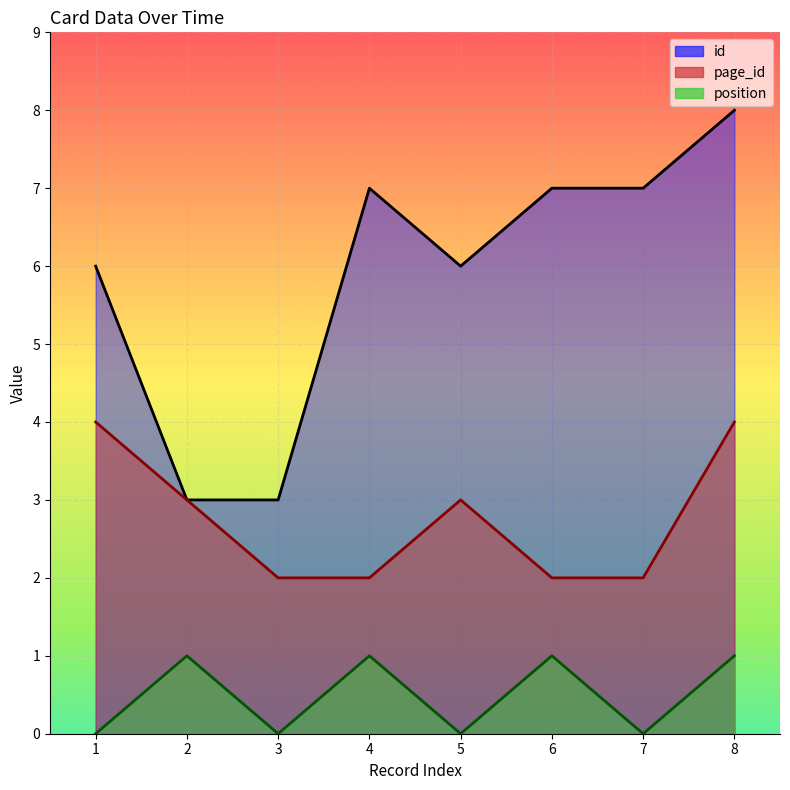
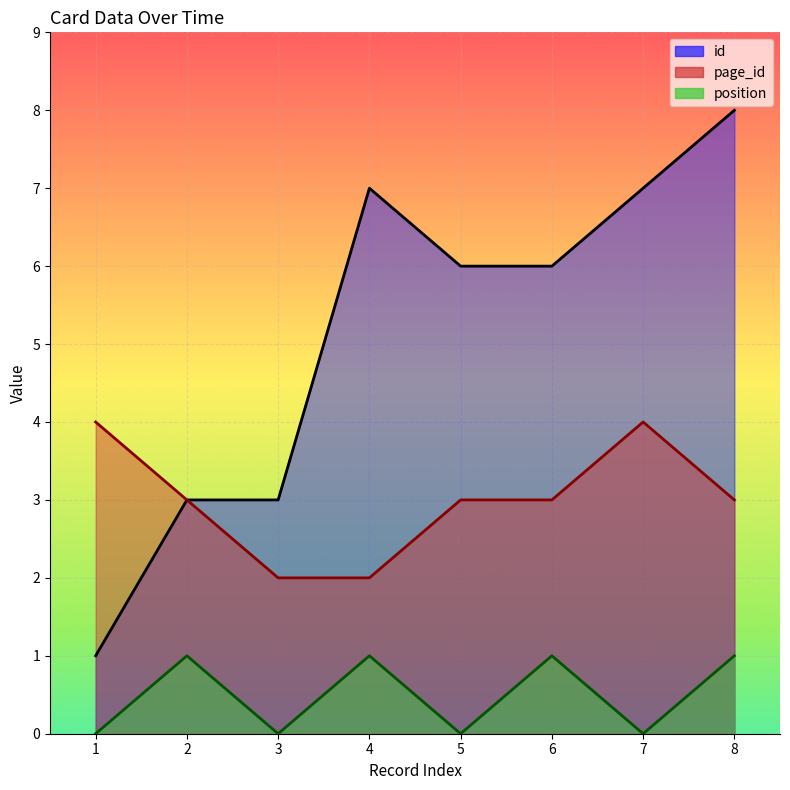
  {
    "id": {
-     "1": 6,
+     "1": 1,
      "3": 3,
      "4": 7,
      "5": 6,
-     "6": 7,
+     "6": 6,
      "7": 7,
      "8": 8
    },
    "page_id": {
      "1": 4,
      "3": 2,
      "4": 2,
      "5": 3,
-     "6": 2,
-     "7": 2,
-     "8": 4
+     "6": 3,
+     "7": 4,
+     "8": 3
    },
    "position": {
      "1": 0,
      "2": 1,
      "3": 0,
      "4": 1,
      "5": 0,
      "6": 1,
      "7": 0,
      "8": 1
    }
  }
